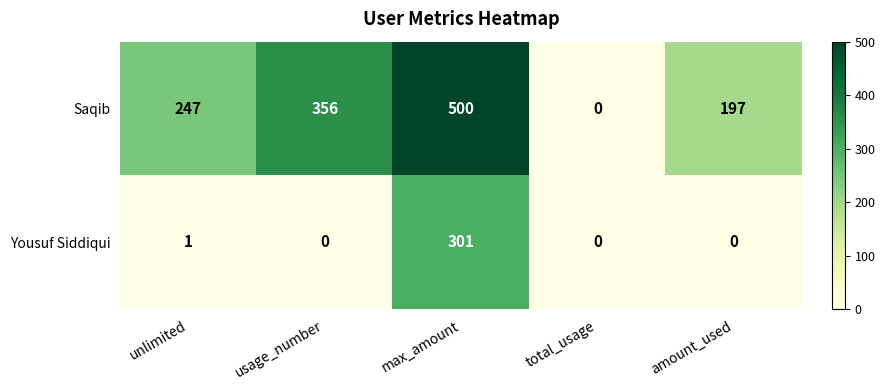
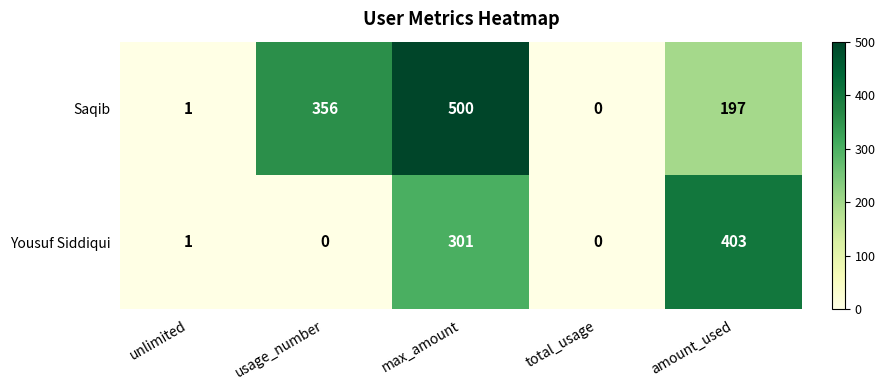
  {
    "Saqib": {
-     "unlimited": 247,
+     "unlimited": 1,
      "usage_number": 356,
      "max_amount": 500,
      "total_usage": 0,
      "amount_used": 197
    },
    "Yousuf Siddiqui": {
      "unlimited": 1,
      "usage_number": 0,
      "max_amount": 301,
      "total_usage": 0,
-     "amount_used": 0
+     "amount_used": 403
    }
  }
